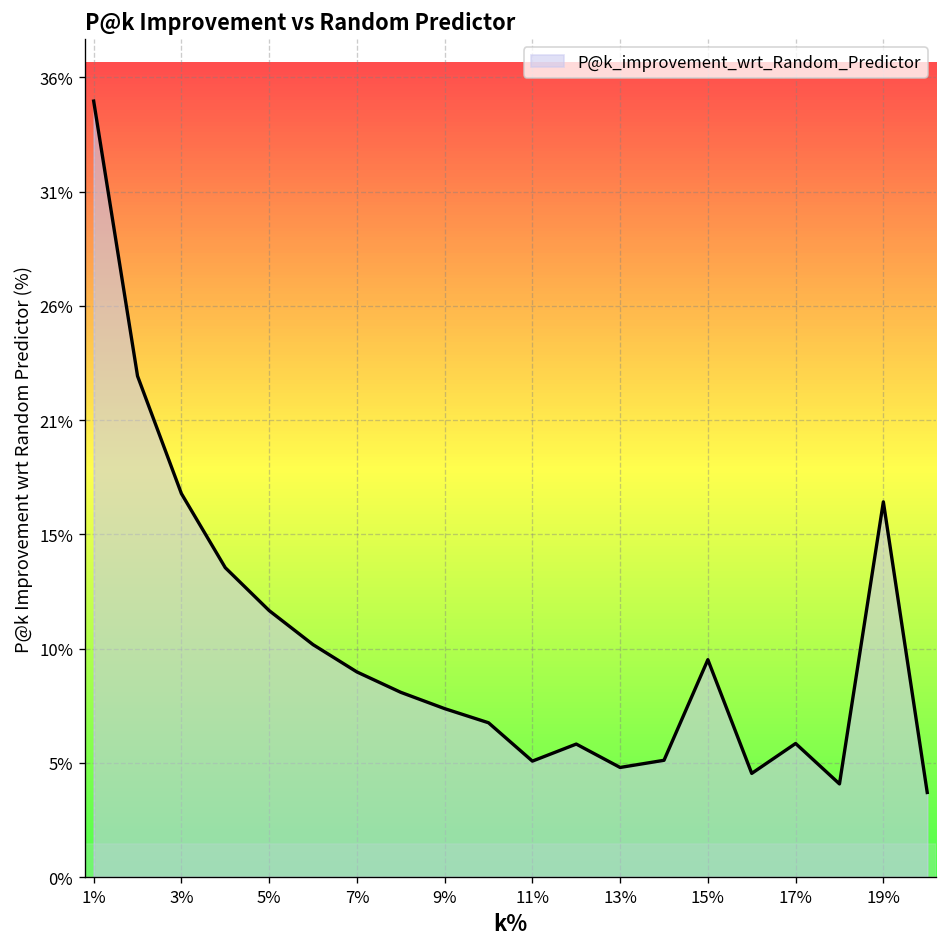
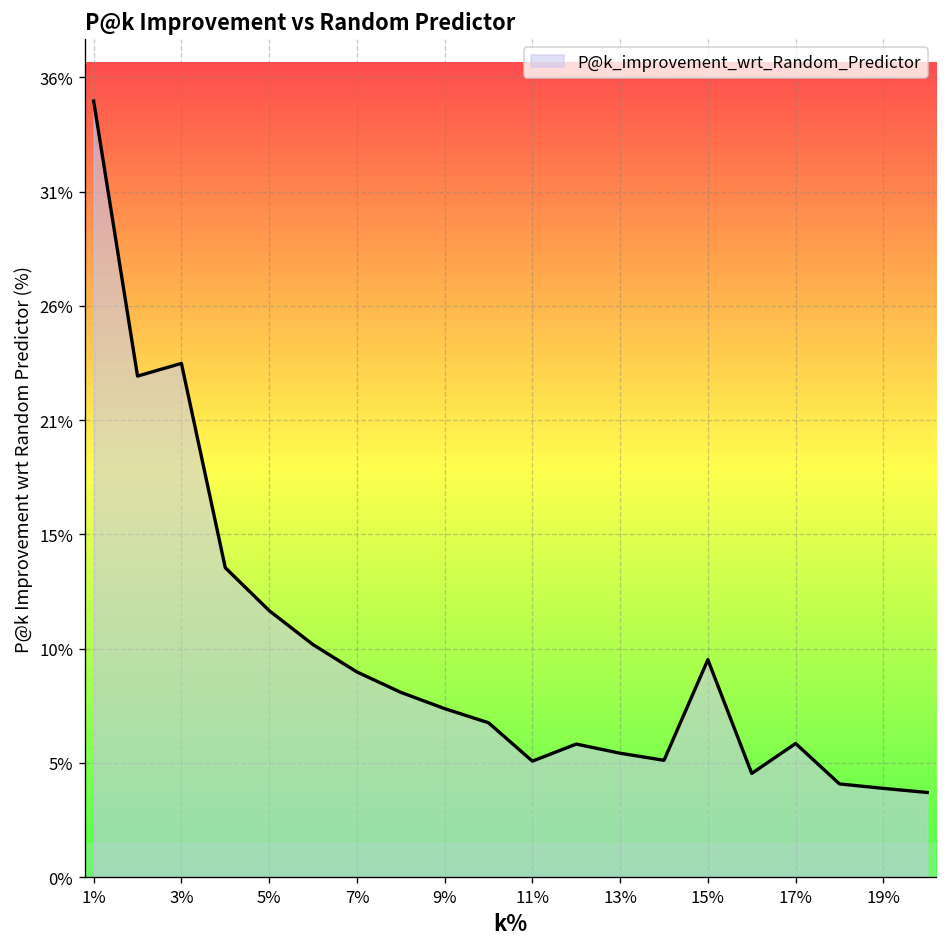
  {
    "1%": "34.9%",
-   "3%": "17.3%",
+   "3%": "23.1%",
    "5%": "12.0%",
    "7%": "9.2%",
    "9%": "7.6%",
    "11%": "5.2%",
-   "13%": "4.9%",
+   "13%": "5.6%",
    "15%": "9.8%",
    "17%": "6.0%",
-   "19%": "16.9%"
+   "19%": "4.0%"
  }
